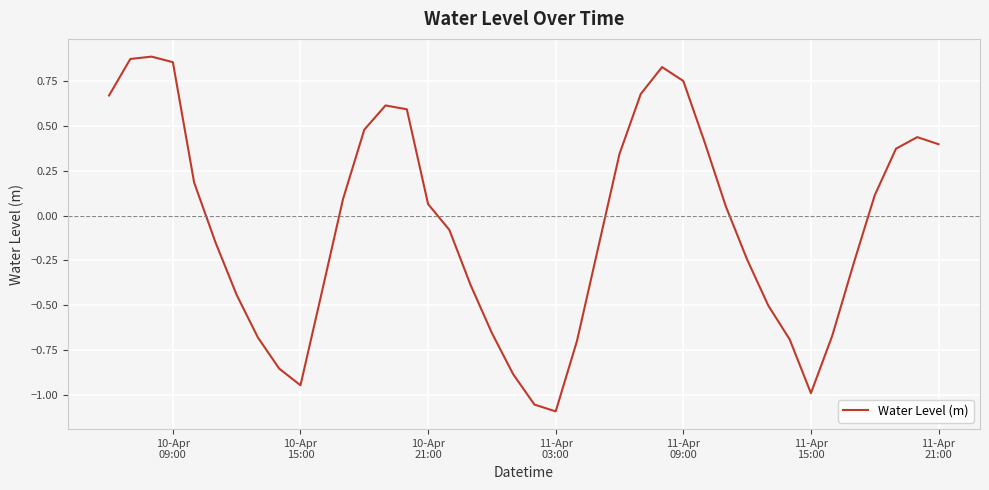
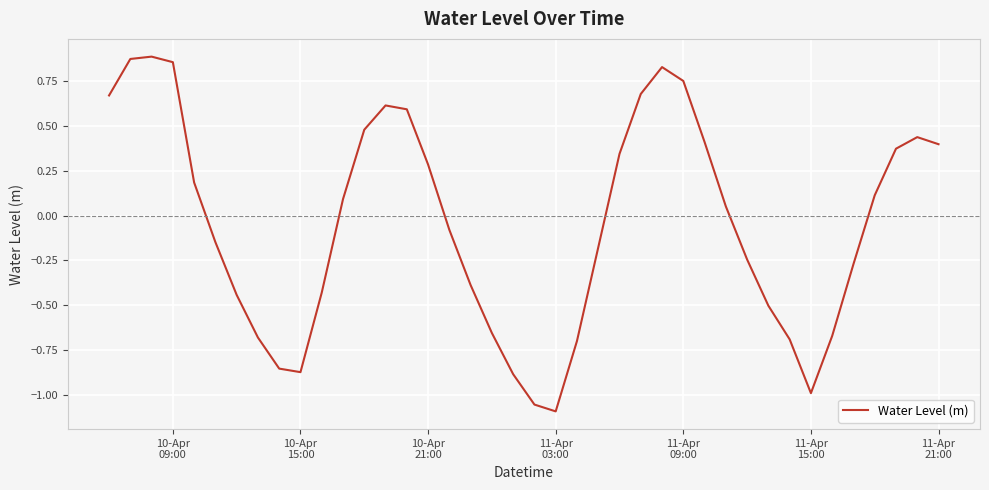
  {
    "10-Apr 09:00": 0.85,
-   "10-Apr 15:00": -0.95,
-   "10-Apr 21:00": 0.06,
+   "10-Apr 15:00": -0.87,
+   "10-Apr 21:00": 0.28,
    "11-Apr 03:00": -1.09,
    "11-Apr 09:00": 0.75,
    "11-Apr 15:00": -0.99,
    "11-Apr 21:00": 0.40
  }
